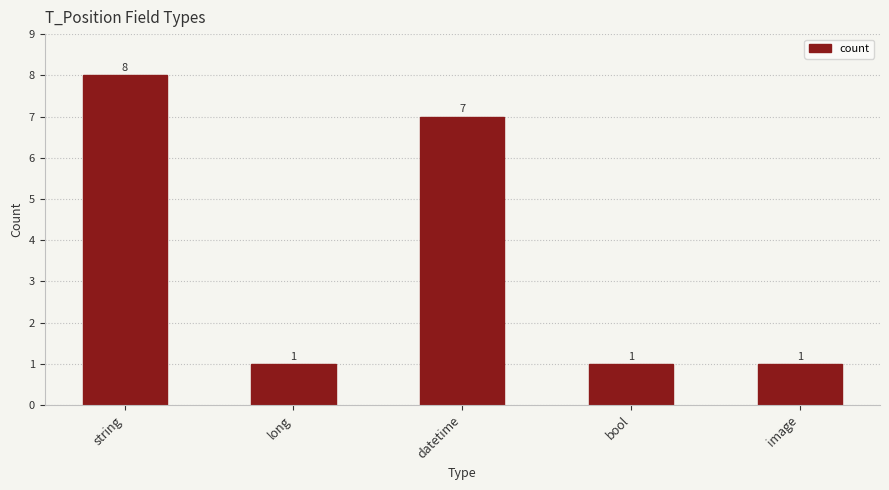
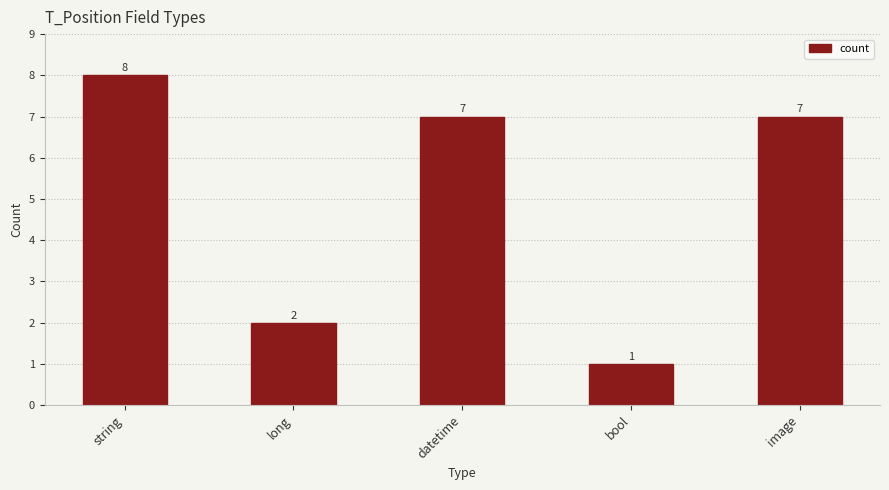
  {
    "string": 8,
-   "long": 1,
+   "long": 2,
    "datetime": 7,
    "bool": 1,
-   "image": 1
+   "image": 7
  }
